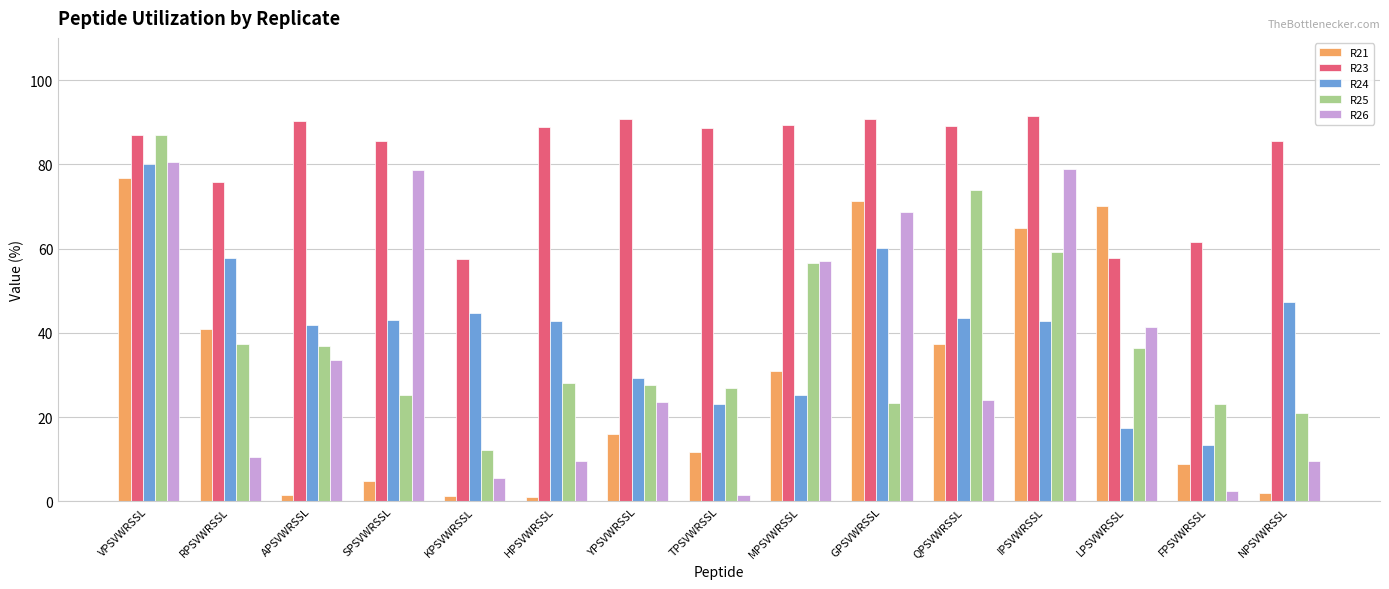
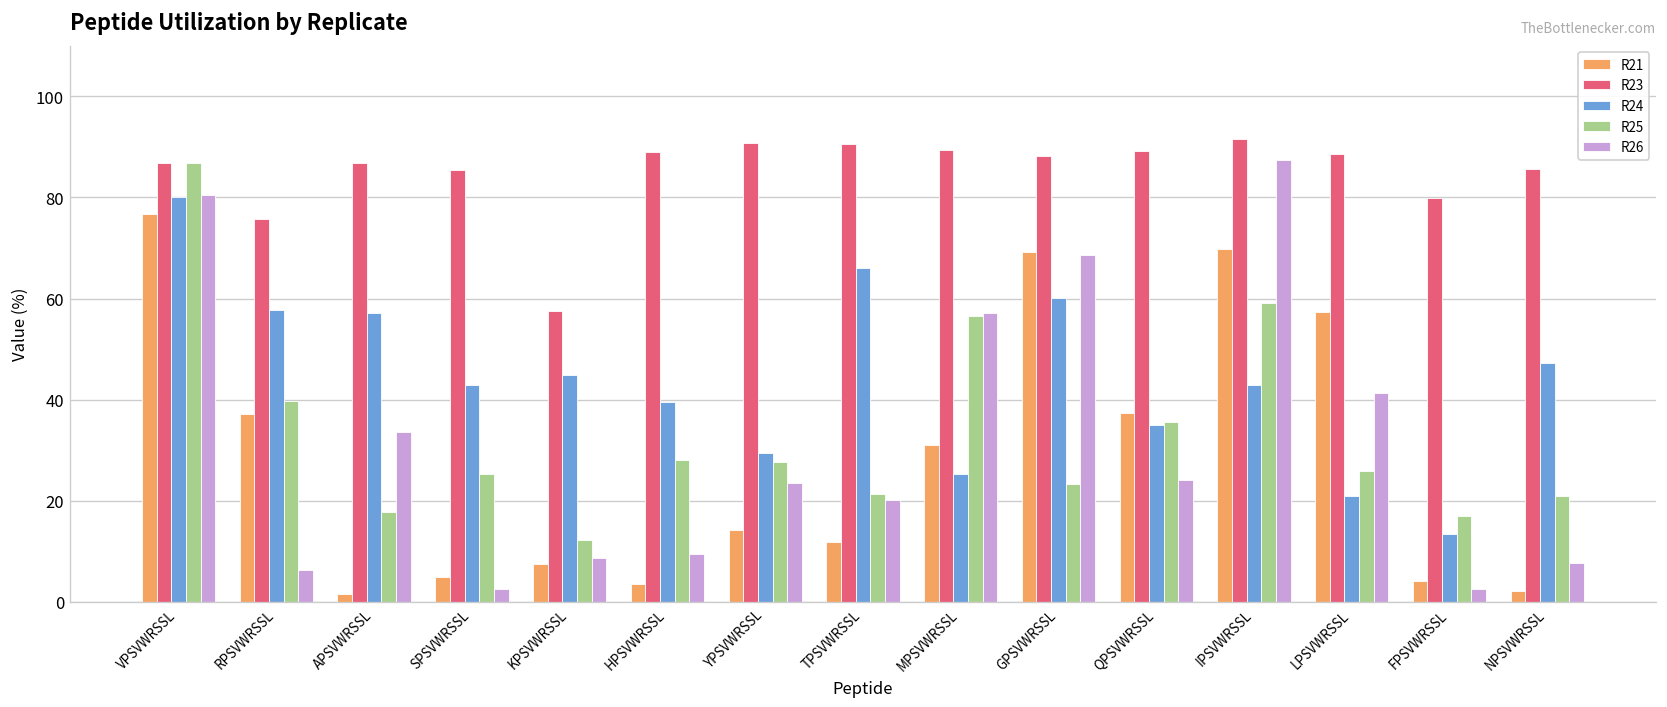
  {
    "R21": {
      "VPSVWRSSL": 77,
-     "RPSVWRSSL": 41,
+     "RPSVWRSSL": 37,
      "APSVWRSSL": 2,
      "SPSVWRSSL": 5,
-     "KPSVWRSSL": 1,
-     "HPSVWRSSL": 1,
-     "YPSVWRSSL": 16,
+     "KPSVWRSSL": 7,
+     "HPSVWRSSL": 4,
+     "YPSVWRSSL": 14,
      "TPSVWRSSL": 12,
      "MPSVWRSSL": 31,
-     "GPSVWRSSL": 71,
+     "GPSVWRSSL": 69,
      "QPSVWRSSL": 37,
-     "IPSVWRSSL": 65,
-     "LPSVWRSSL": 70,
-     "FPSVWRSSL": 9,
+     "IPSVWRSSL": 70,
+     "LPSVWRSSL": 57,
+     "FPSVWRSSL": 4,
      "NPSVWRSSL": 2
    },
    "R23": {
      "VPSVWRSSL": 87,
      "RPSVWRSSL": 76,
-     "APSVWRSSL": 90,
+     "APSVWRSSL": 87,
      "SPSVWRSSL": 85,
      "KPSVWRSSL": 57,
      "HPSVWRSSL": 89,
      "YPSVWRSSL": 91,
-     "TPSVWRSSL": 89,
+     "TPSVWRSSL": 91,
      "MPSVWRSSL": 89,
-     "GPSVWRSSL": 91,
+     "GPSVWRSSL": 88,
      "QPSVWRSSL": 89,
      "IPSVWRSSL": 92,
-     "LPSVWRSSL": 58,
-     "FPSVWRSSL": 61,
+     "LPSVWRSSL": 89,
+     "FPSVWRSSL": 80,
      "NPSVWRSSL": 86
    },
    "R24": {
      "VPSVWRSSL": 80,
      "RPSVWRSSL": 58,
-     "APSVWRSSL": 42,
+     "APSVWRSSL": 57,
      "SPSVWRSSL": 43,
      "KPSVWRSSL": 45,
-     "HPSVWRSSL": 43,
+     "HPSVWRSSL": 39,
      "YPSVWRSSL": 29,
-     "TPSVWRSSL": 23,
+     "TPSVWRSSL": 66,
      "MPSVWRSSL": 25,
      "GPSVWRSSL": 60,
-     "QPSVWRSSL": 44,
+     "QPSVWRSSL": 35,
      "IPSVWRSSL": 43,
-     "LPSVWRSSL": 17,
+     "LPSVWRSSL": 21,
      "FPSVWRSSL": 13,
      "NPSVWRSSL": 47
    },
    "R25": {
      "VPSVWRSSL": 87,
-     "RPSVWRSSL": 37,
-     "APSVWRSSL": 37,
+     "RPSVWRSSL": 40,
+     "APSVWRSSL": 18,
      "SPSVWRSSL": 25,
      "KPSVWRSSL": 12,
      "HPSVWRSSL": 28,
      "YPSVWRSSL": 28,
-     "TPSVWRSSL": 27,
+     "TPSVWRSSL": 21,
      "MPSVWRSSL": 57,
      "GPSVWRSSL": 23,
-     "QPSVWRSSL": 74,
+     "QPSVWRSSL": 35,
      "IPSVWRSSL": 59,
-     "LPSVWRSSL": 36,
-     "FPSVWRSSL": 23,
+     "LPSVWRSSL": 26,
+     "FPSVWRSSL": 17,
      "NPSVWRSSL": 21
    },
    "R26": {
      "VPSVWRSSL": 80,
-     "RPSVWRSSL": 11,
+     "RPSVWRSSL": 6,
      "APSVWRSSL": 34,
-     "SPSVWRSSL": 79,
-     "KPSVWRSSL": 5,
+     "SPSVWRSSL": 3,
+     "KPSVWRSSL": 9,
      "HPSVWRSSL": 10,
      "YPSVWRSSL": 24,
-     "TPSVWRSSL": 2,
+     "TPSVWRSSL": 20,
      "MPSVWRSSL": 57,
      "GPSVWRSSL": 69,
      "QPSVWRSSL": 24,
-     "IPSVWRSSL": 79,
+     "IPSVWRSSL": 87,
      "LPSVWRSSL": 41,
      "FPSVWRSSL": 3,
-     "NPSVWRSSL": 10
+     "NPSVWRSSL": 8
    }
  }
